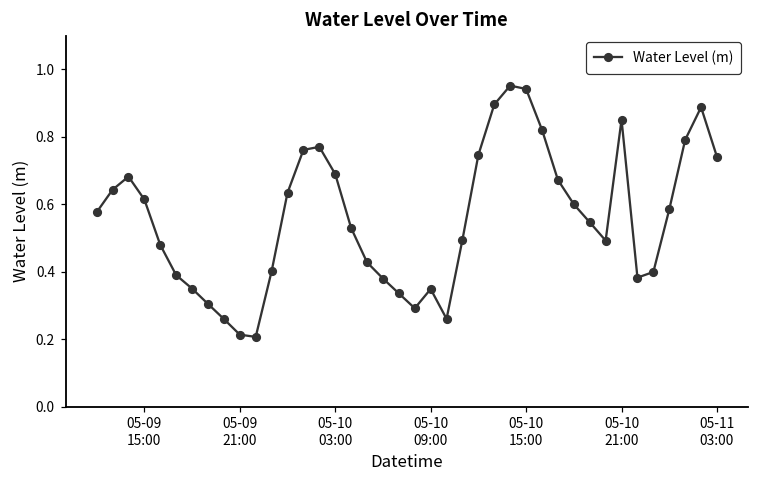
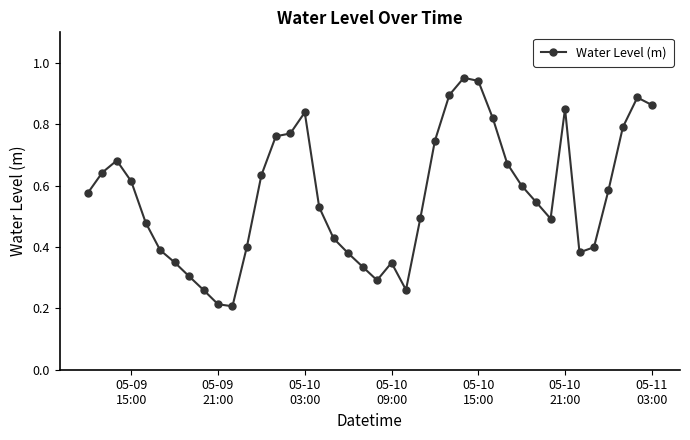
  {
    "05-09 15:00": 0.61,
    "05-09 21:00": 0.21,
-   "05-10 03:00": 0.69,
+   "05-10 03:00": 0.84,
    "05-10 09:00": 0.35,
    "05-10 15:00": 0.94,
    "05-10 21:00": 0.85,
-   "05-11 03:00": 0.74
+   "05-11 03:00": 0.86
  }
